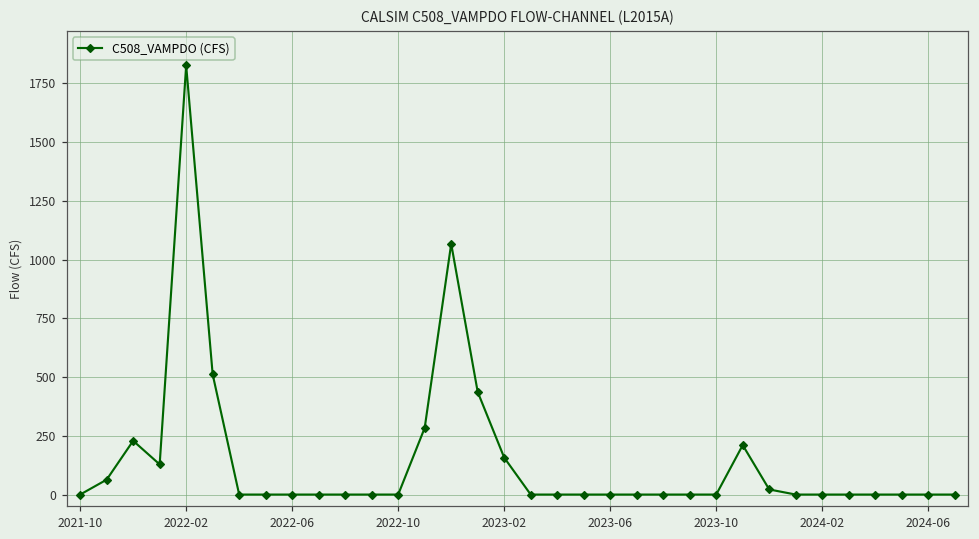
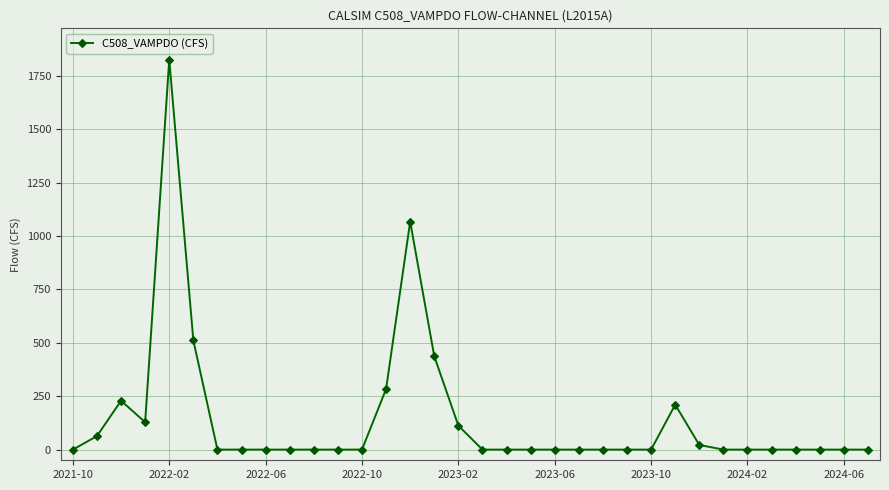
  {
    "2021-10": 0,
    "2022-02": 1830,
    "2022-06": 0,
    "2022-10": 0,
-   "2023-02": 160,
+   "2023-02": 110,
    "2023-06": 0,
    "2023-10": 0,
    "2024-02": 0,
    "2024-06": 0
  }
